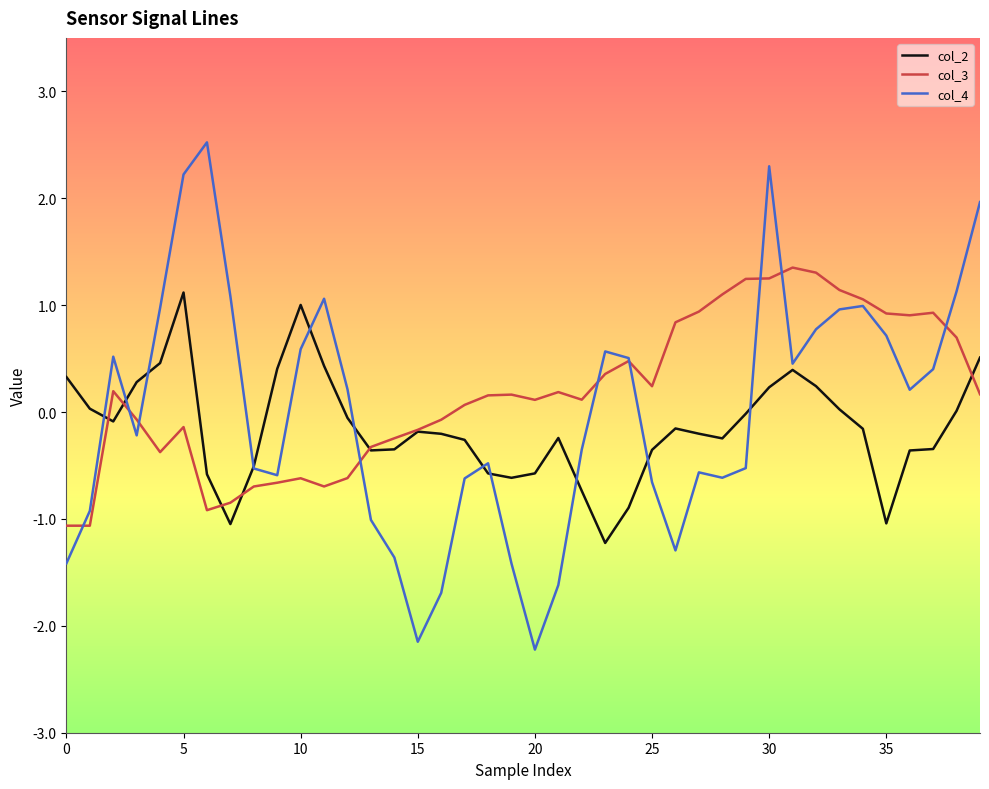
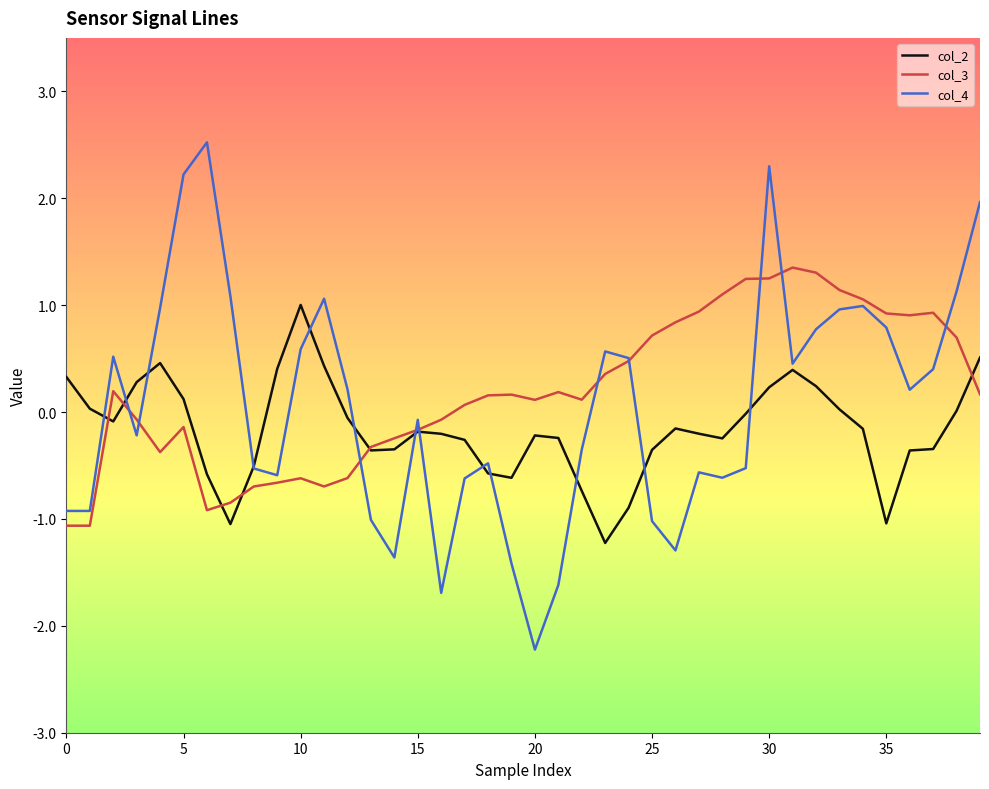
  {
    "col_2": {
      "0": 0.33,
-     "5": 1.12,
+     "5": 0.12,
      "10": 1.00,
-     "20": -0.57,
+     "20": -0.22,
      "25": -0.35,
      "30": 0.23,
      "35": -1.04
    },
    "col_3": {
      "0": -1.06,
      "5": -0.14,
      "10": -0.62,
      "20": 0.11,
-     "25": 0.24,
+     "25": 0.72,
      "30": 1.25,
      "35": 0.92
    },
    "col_4": {
-     "0": -1.42,
+     "0": -0.93,
      "5": 2.22,
      "10": 0.59,
-     "15": -2.15,
+     "15": -0.07,
      "20": -2.22,
-     "25": -0.66,
+     "25": -1.02,
      "30": 2.30,
-     "35": 0.72
+     "35": 0.79
    }
  }
